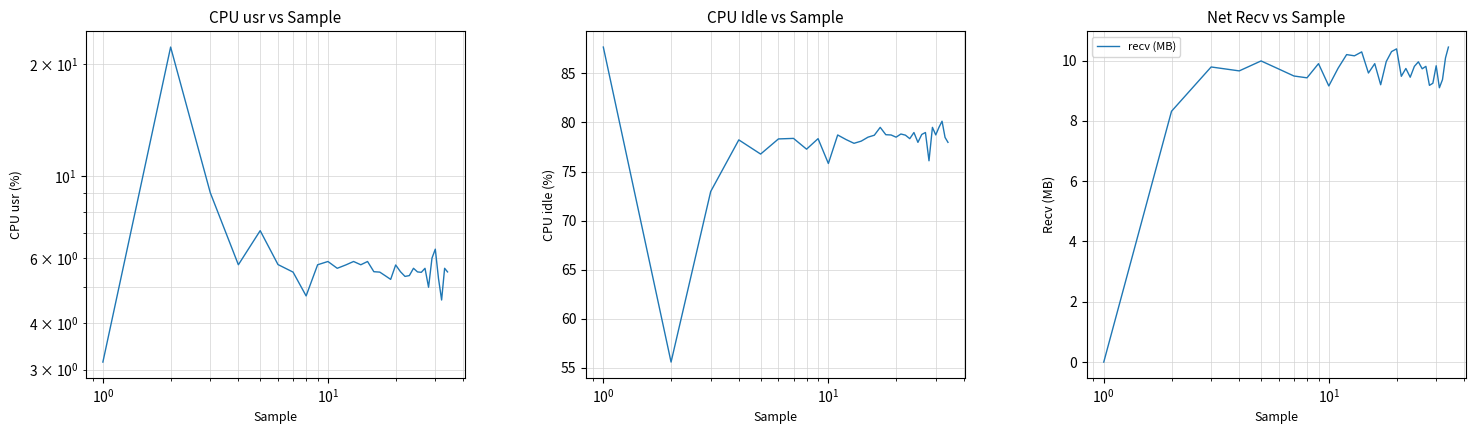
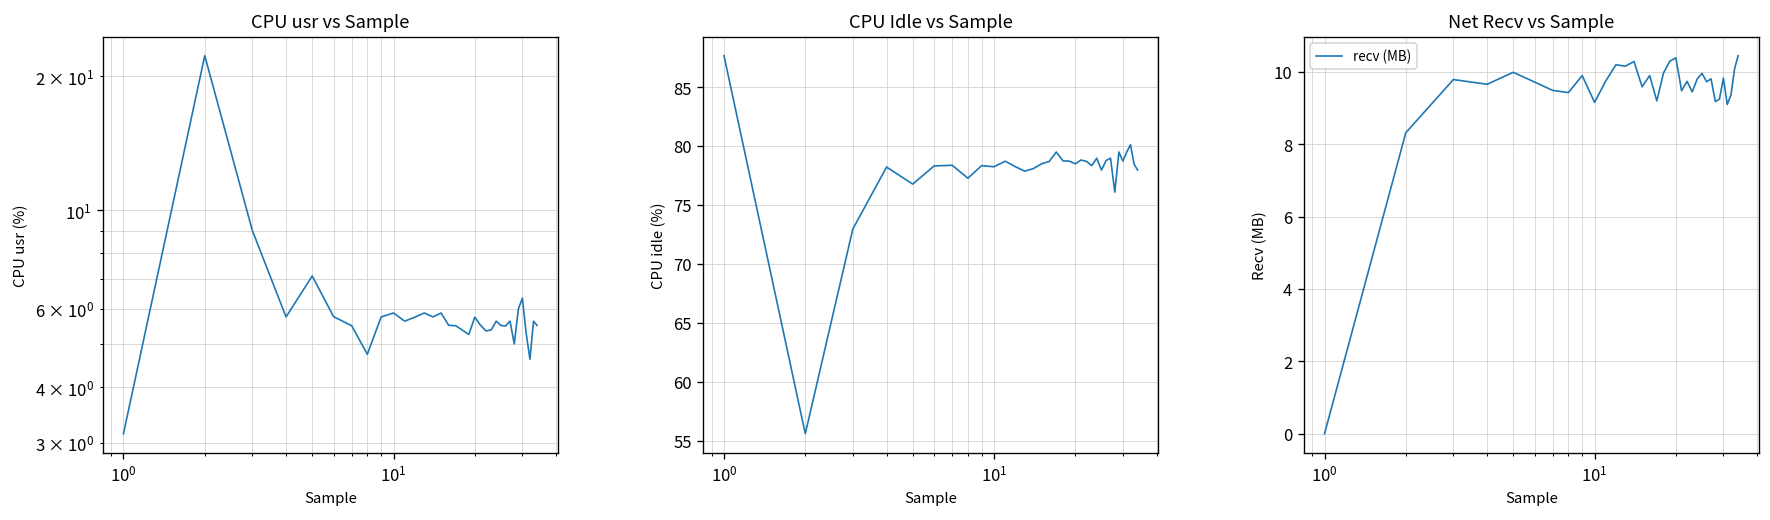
  {
    "CPU Idle vs Sample": {
      "10^0": 88,
-     "10^1": 76
+     "10^1": 78
    },
    "Net Recv vs Sample": {
      "10^0": 0.0,
      "10^1": 9.2
    }
  }
